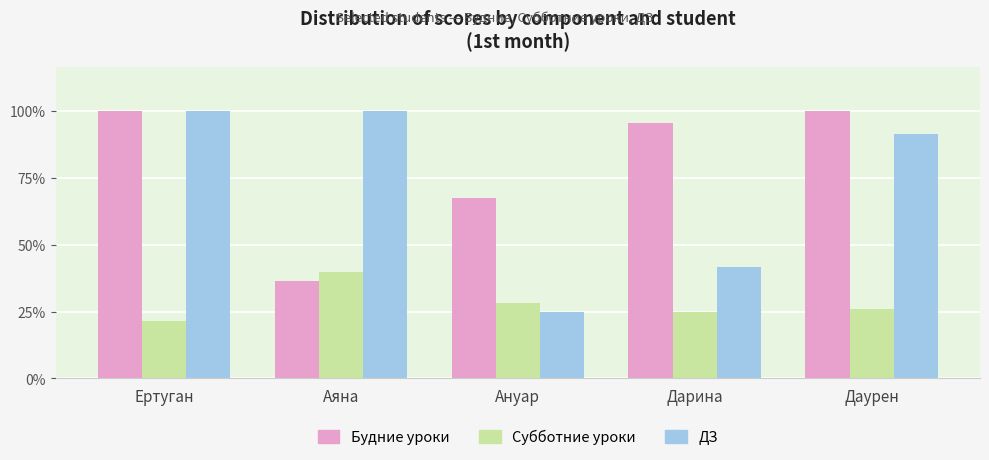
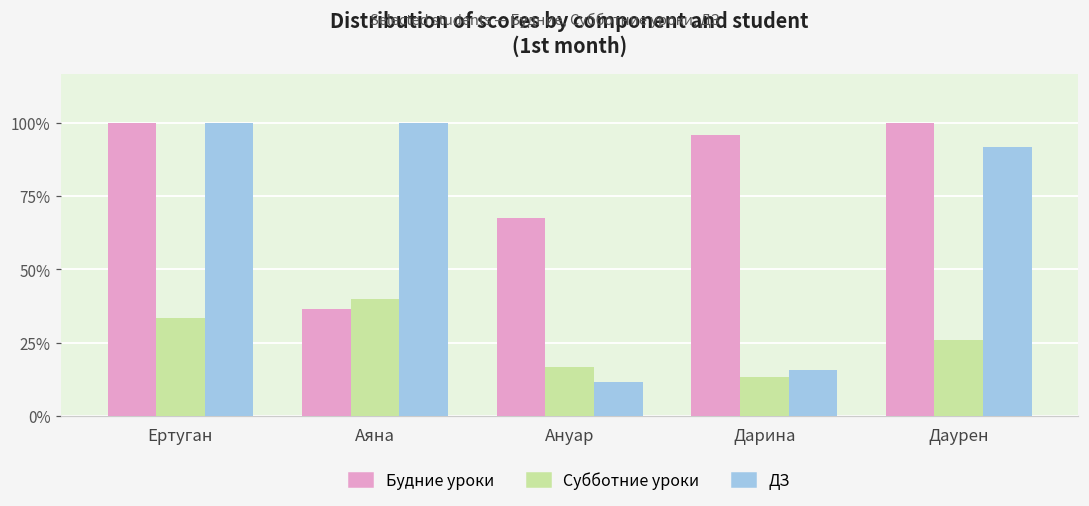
  {
    "Будние уроки": {
      "Ертуган": "100%",
      "Аяна": "37%",
      "Ануар": "68%",
      "Дарина": "96%",
      "Даурен": "100%"
    },
    "Субботние уроки": {
-     "Ертуган": "22%",
+     "Ертуган": "33%",
      "Аяна": "40%",
-     "Ануар": "28%",
-     "Дарина": "25%",
+     "Ануар": "17%",
+     "Дарина": "13%",
      "Даурен": "26%"
    },
    "ДЗ": {
      "Ертуган": "100%",
      "Аяна": "100%",
-     "Ануар": "25%",
-     "Дарина": "42%",
+     "Ануар": "12%",
+     "Дарина": "16%",
      "Даурен": "92%"
    }
  }
